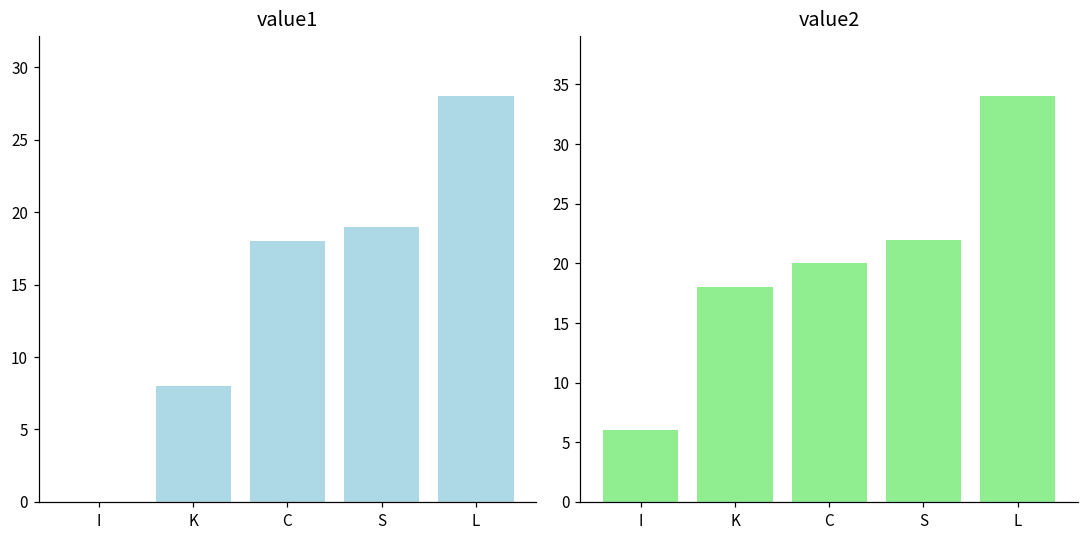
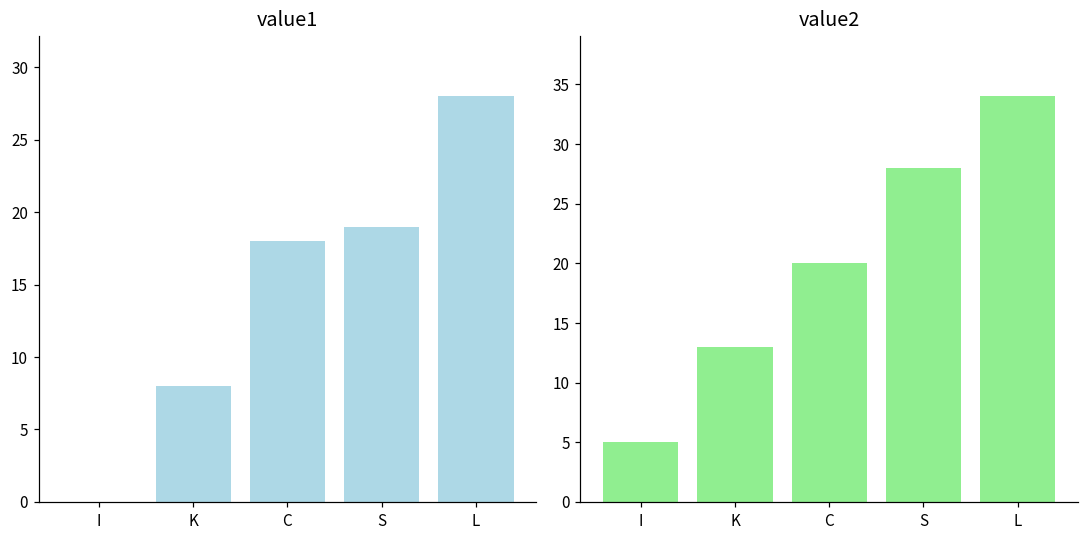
  {
    "value1": {
      "I": 0.0,
      "K": 8.0,
      "C": 18.0,
      "S": 19.0,
      "L": 28.0
    },
    "value2": {
-     "I": 6,
-     "K": 18,
+     "I": 5,
+     "K": 13,
      "C": 20,
-     "S": 22,
+     "S": 28,
      "L": 34
    }
  }
